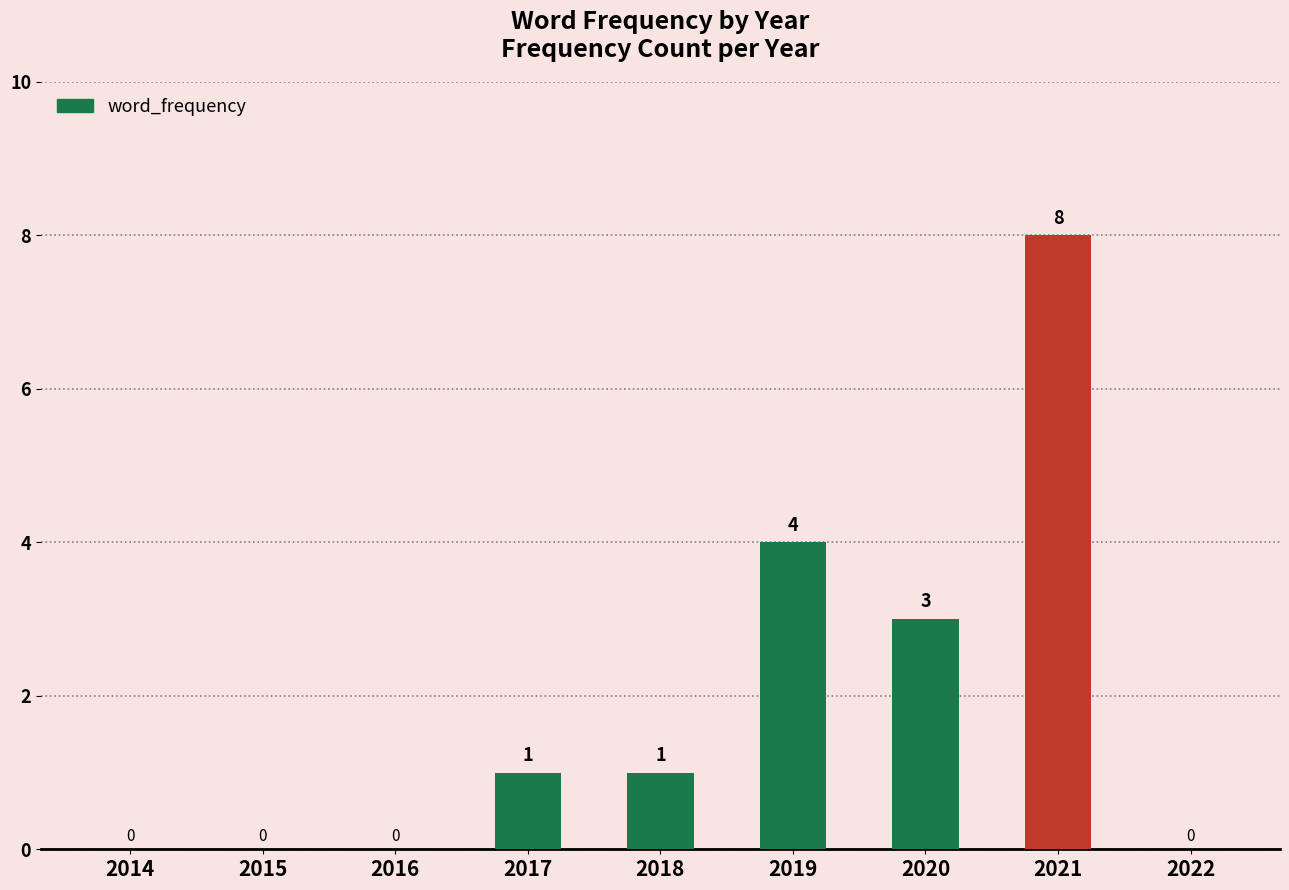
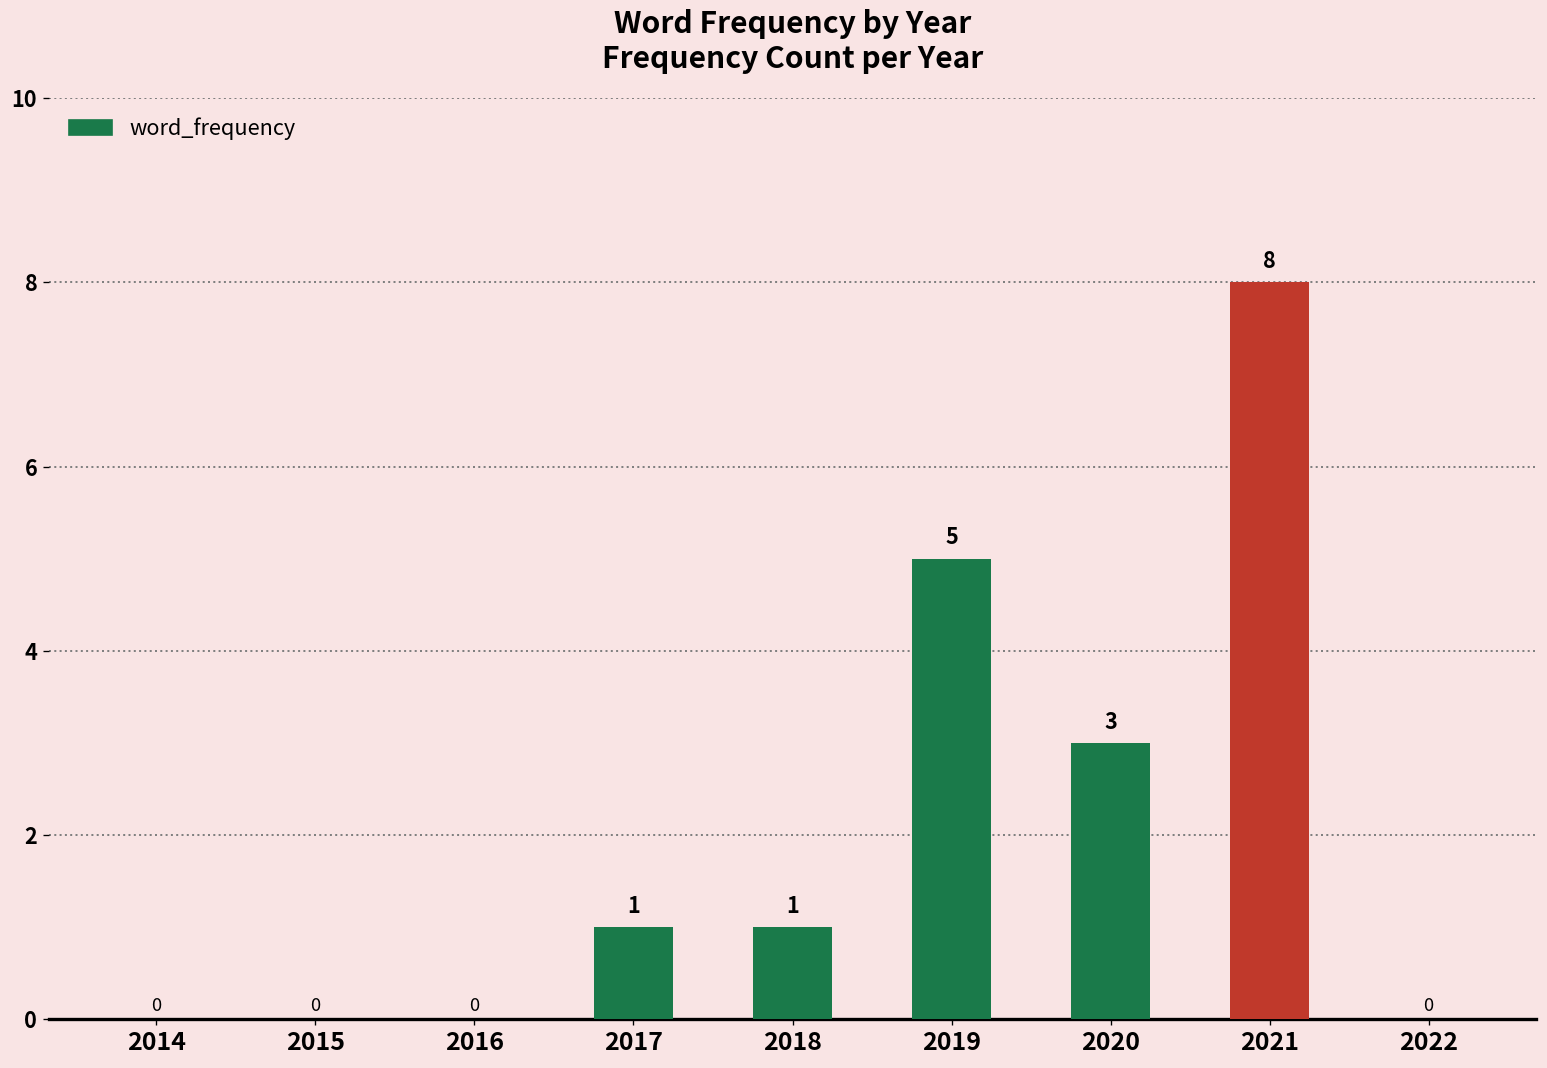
  {
    "2014": 0,
    "2015": 0,
    "2016": 0,
    "2017": 1,
    "2018": 1,
-   "2019": 4,
+   "2019": 5,
    "2020": 3,
    "2021": 8,
    "2022": 0
  }
